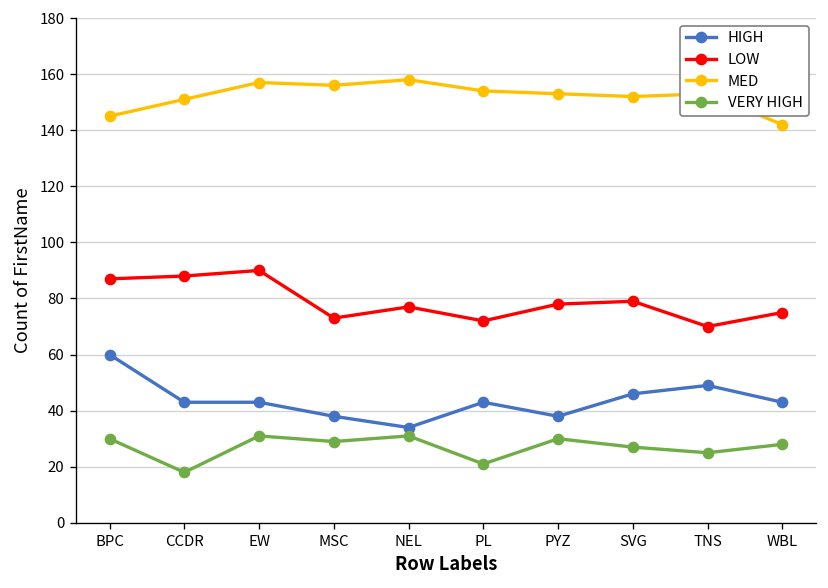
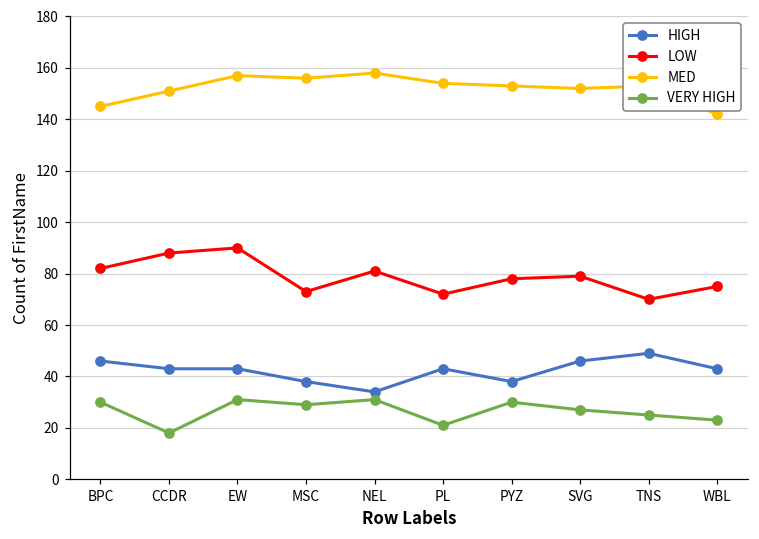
  {
    "HIGH": {
-     "BPC": 60,
+     "BPC": 46,
      "CCDR": 43,
      "EW": 43,
      "MSC": 38,
      "NEL": 34,
      "PL": 43,
      "PYZ": 38,
      "SVG": 46,
      "TNS": 49,
      "WBL": 43
    },
    "LOW": {
-     "BPC": 87,
+     "BPC": 82,
      "CCDR": 88,
      "EW": 90,
      "MSC": 73,
-     "NEL": 77,
+     "NEL": 81,
      "PL": 72,
      "PYZ": 78,
      "SVG": 79,
      "TNS": 70,
      "WBL": 75
    },
    "MED": {
      "BPC": 145,
      "CCDR": 151,
      "EW": 157,
      "MSC": 156,
      "NEL": 158,
      "PL": 154,
      "PYZ": 153,
      "SVG": 152,
      "WBL": 142
    },
    "VERY HIGH": {
      "BPC": 30,
      "CCDR": 18,
      "EW": 31,
      "MSC": 29,
      "NEL": 31,
      "PL": 21,
      "PYZ": 30,
      "SVG": 27,
      "TNS": 25,
-     "WBL": 28
+     "WBL": 23
    }
  }
